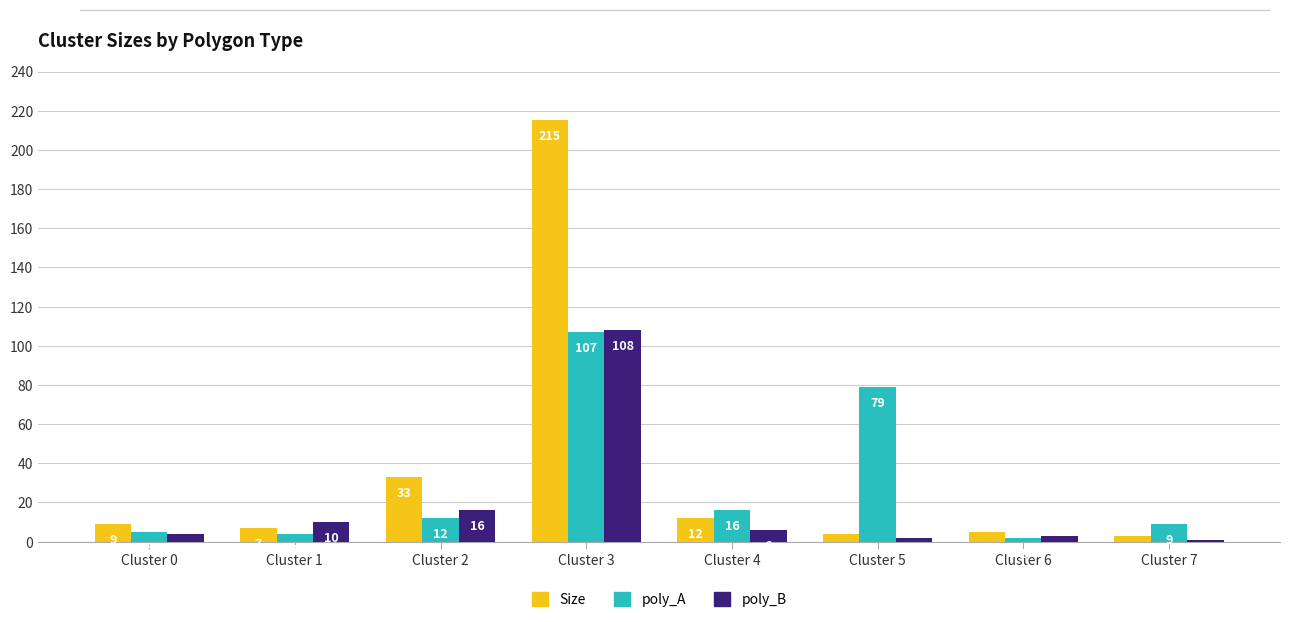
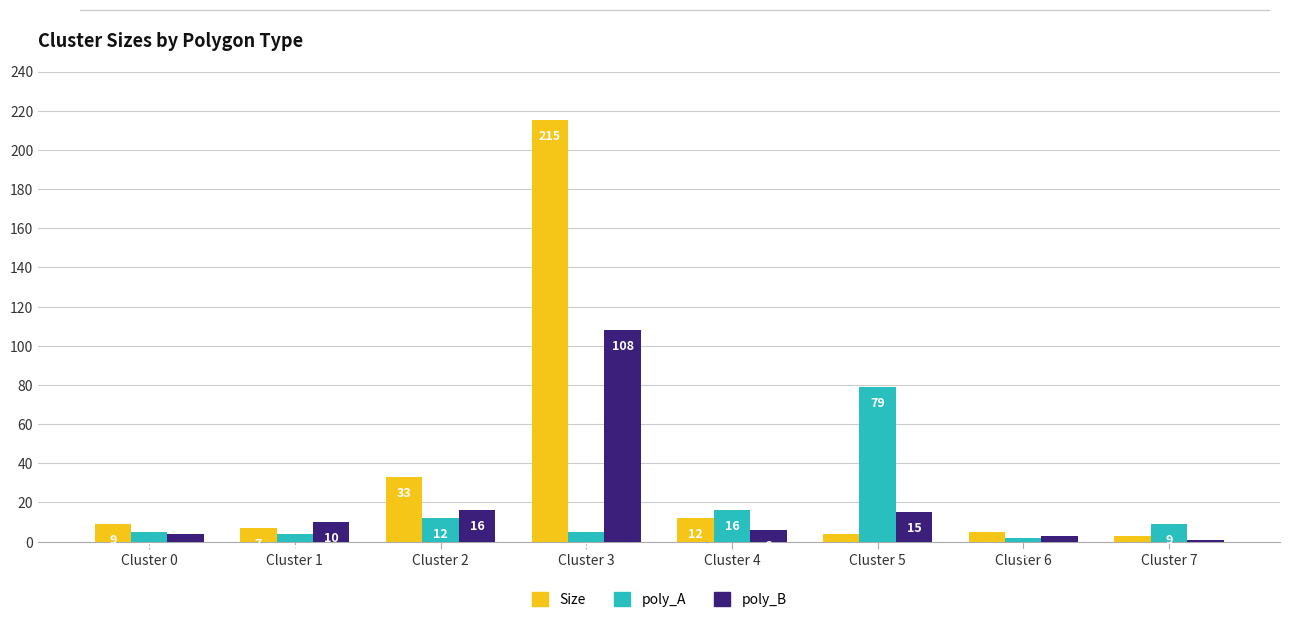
  {
    "Size": {
      "Cluster 0": 9,
      "Cluster 2": 33,
      "Cluster 3": 215,
      "Cluster 4": 12
    },
    "poly_A": {
      "Cluster 0": 5,
      "Cluster 1": 4,
-     "Cluster 3": 107,
+     "Cluster 3": 5,
      "Cluster 6": 2
    },
    "poly_B": {
      "Cluster 0": 4,
      "Cluster 4": 6,
-     "Cluster 5": 2,
+     "Cluster 5": 15,
      "Cluster 6": 3
    }
  }
